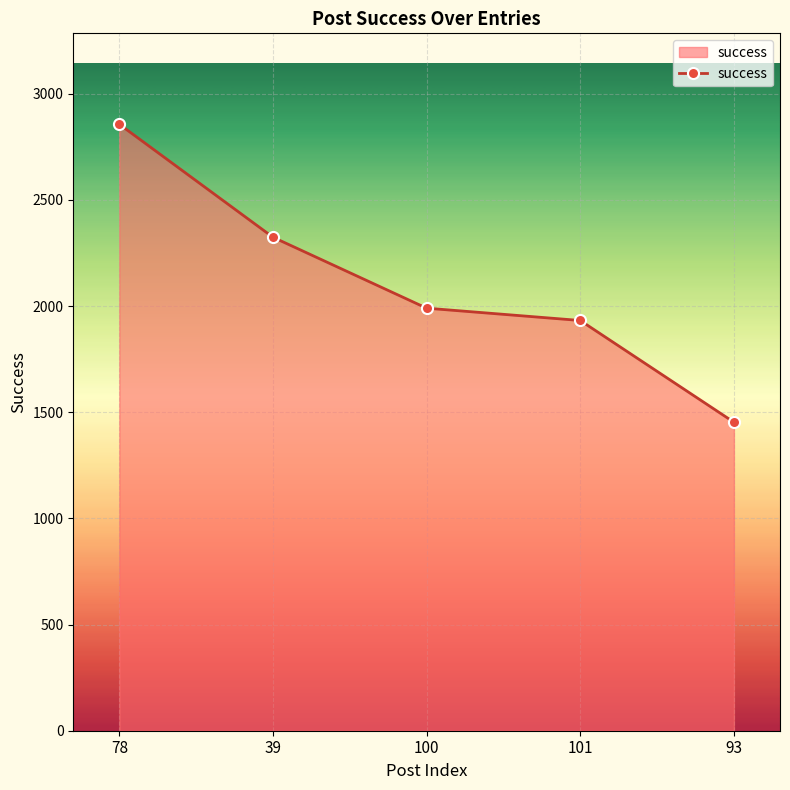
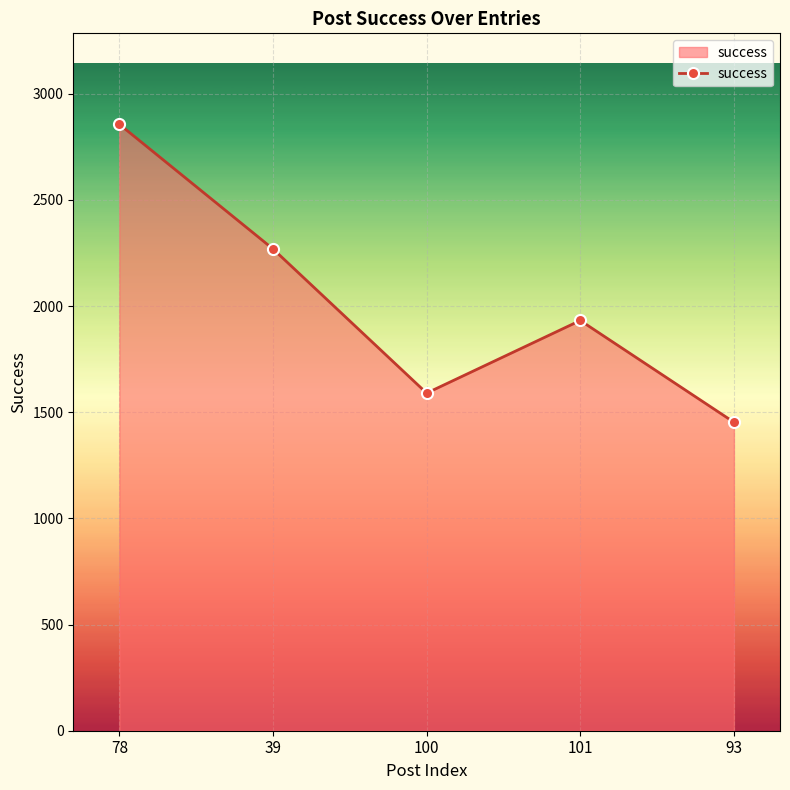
  {
    "78": 2860,
-   "39": 2320,
-   "100": 1990,
+   "39": 2270,
+   "100": 1590,
    "101": 1930,
    "93": 1450
  }
